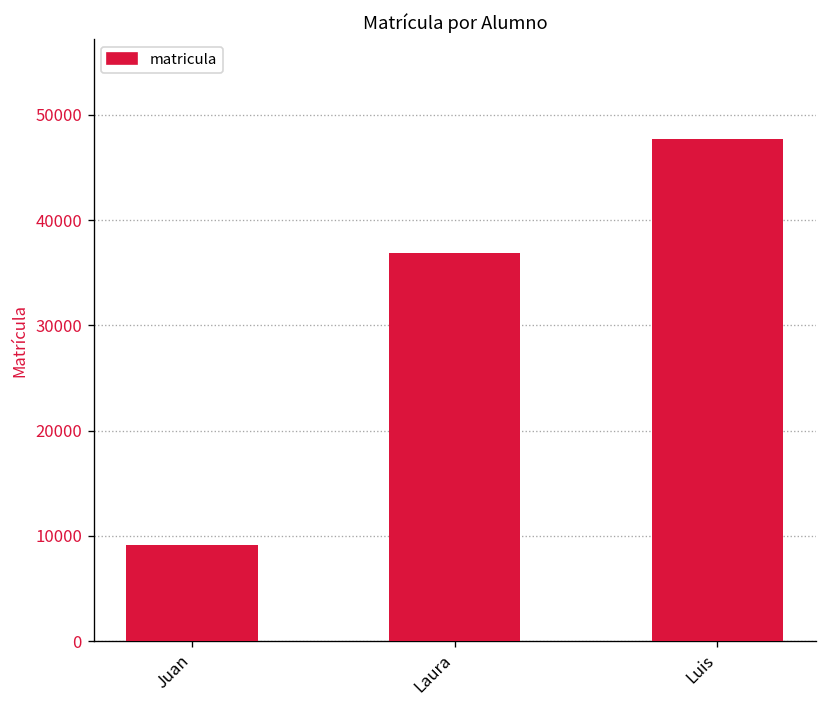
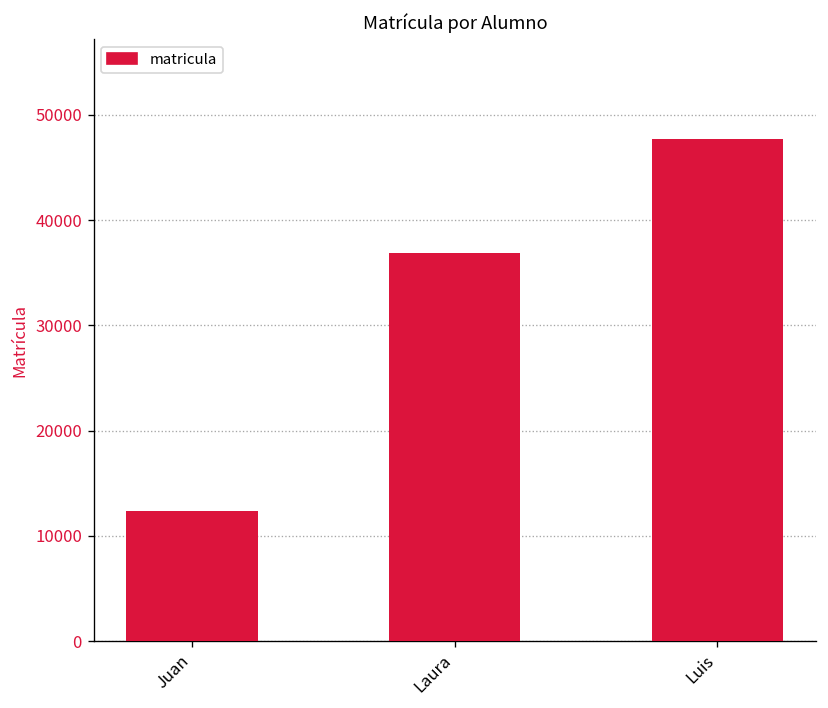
  {
-   "Juan": 9000,
+   "Juan": 12000,
    "Laura": 37000,
    "Luis": 48000
  }
